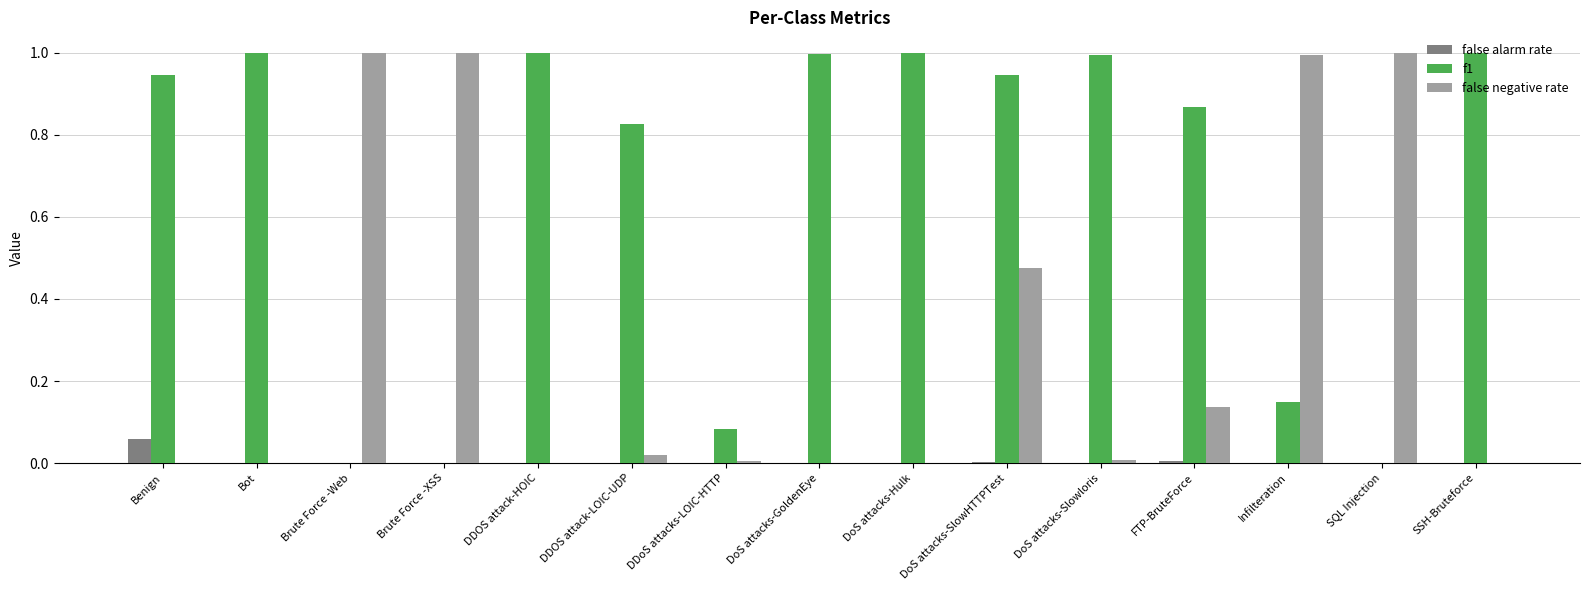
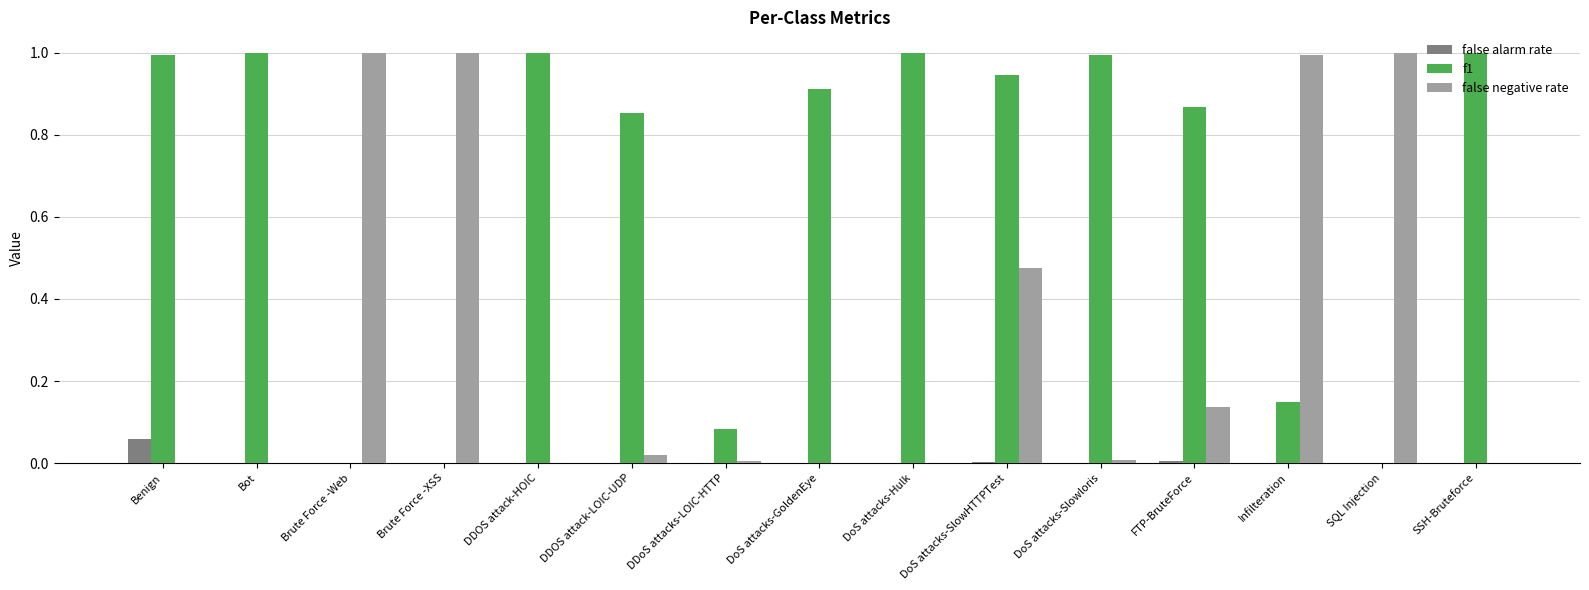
  {
    "f1": {
-     "Benign": 0.95,
+     "Benign": 0.99,
      "Bot": 1.00,
      "Brute Force -Web": 0.00,
      "Brute Force -XSS": 0.00,
      "DDOS attack-HOIC": 1.00,
-     "DDOS attack-LOIC-UDP": 0.83,
+     "DDOS attack-LOIC-UDP": 0.85,
      "DDoS attacks-LOIC-HTTP": 0.08,
-     "DoS attacks-GoldenEye": 1.00,
+     "DoS attacks-GoldenEye": 0.91,
      "DoS attacks-Hulk": 1.00,
      "DoS attacks-SlowHTTPTest": 0.95,
      "DoS attacks-Slowloris": 0.99,
      "FTP-BruteForce": 0.87,
      "Infilteration": 0.15,
      "SQL Injection": 0.00,
      "SSH-Bruteforce": 1.00
    }
  }
